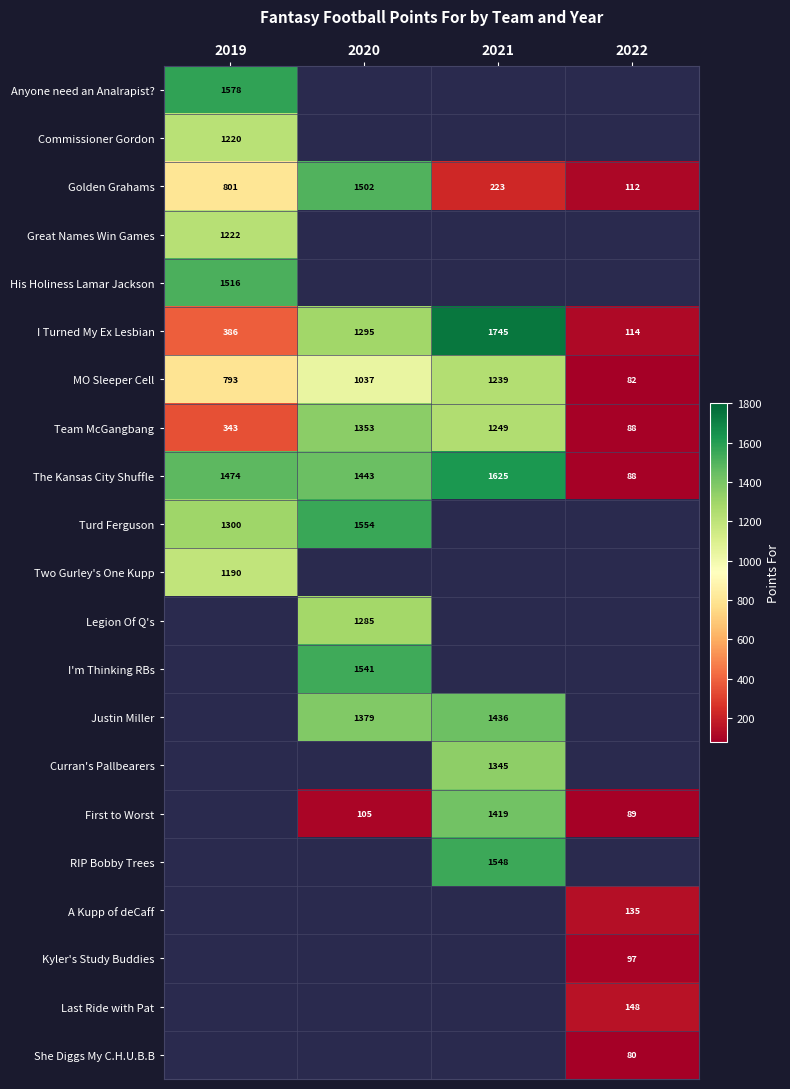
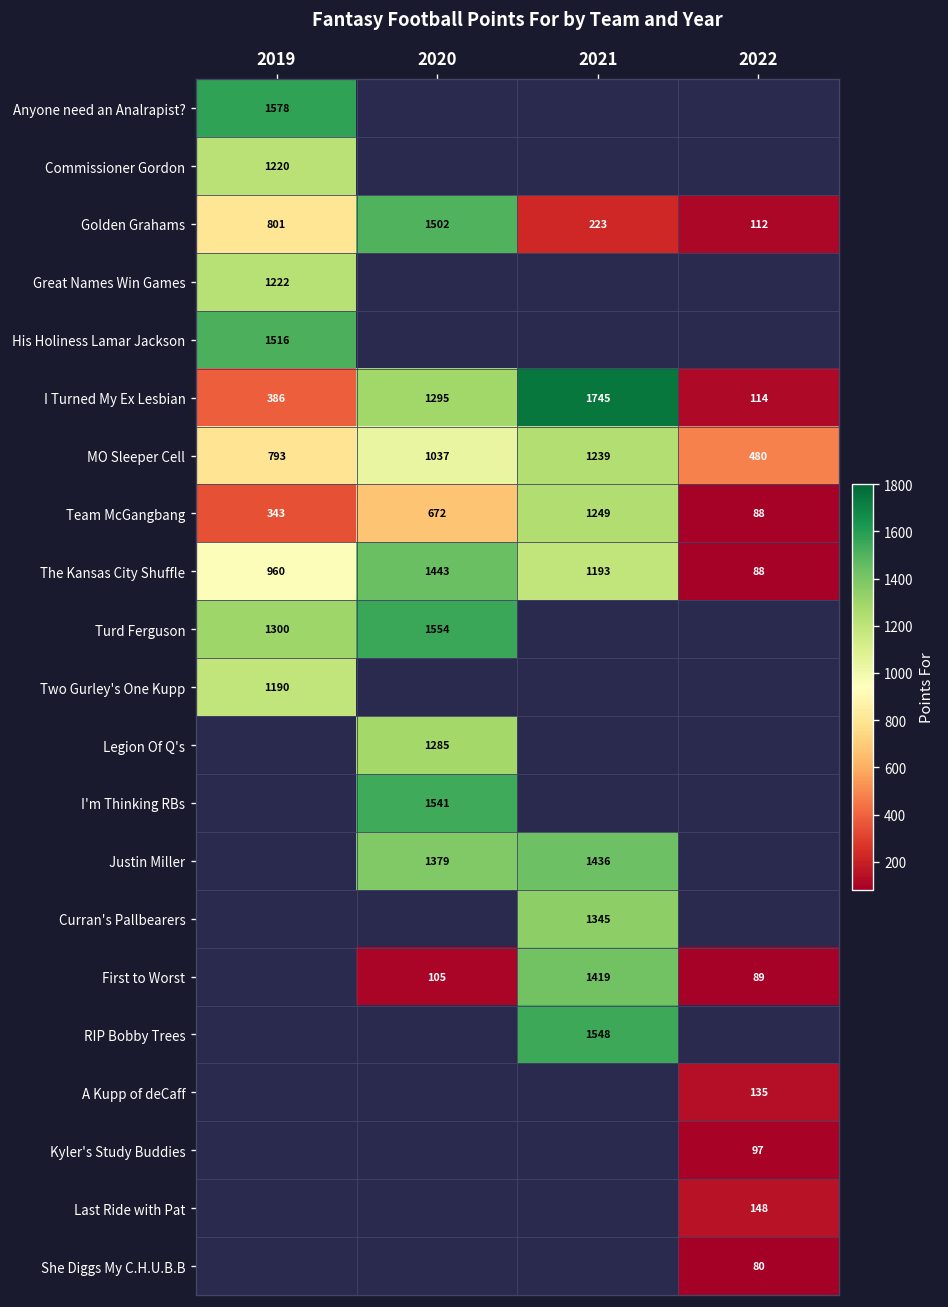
  {
    "Anyone need an Analrapist?": {
      "2019": 1578
    },
    "Commissioner Gordon": {
      "2019": 1220
    },
    "Golden Grahams": {
      "2019": 801,
      "2020": 1502,
      "2021": 223,
      "2022": 112
    },
    "Great Names Win Games": {
      "2019": 1222
    },
    "His Holiness Lamar Jackson": {
      "2019": 1516
    },
    "I Turned My Ex Lesbian": {
      "2019": 386,
      "2020": 1295,
      "2021": 1745,
      "2022": 114
    },
    "MO Sleeper Cell": {
      "2019": 793,
      "2020": 1037,
      "2021": 1239,
-     "2022": 82
+     "2022": 480
    },
    "Team McGangbang": {
      "2019": 343,
-     "2020": 1353,
+     "2020": 672,
      "2021": 1249,
      "2022": 88
    },
    "The Kansas City Shuffle": {
-     "2019": 1474,
+     "2019": 960,
      "2020": 1443,
-     "2021": 1625,
+     "2021": 1193,
      "2022": 88
    },
    "Turd Ferguson": {
      "2019": 1300,
      "2020": 1554
    },
    "Two Gurley's One Kupp": {
      "2019": 1190
    },
    "Legion Of Q's": {
      "2020": 1285
    },
    "I'm Thinking RBs": {
      "2020": 1541
    },
    "Justin Miller": {
      "2020": 1379,
      "2021": 1436
    },
    "Curran's Pallbearers": {
      "2021": 1345
    },
    "First to Worst": {
      "2020": 105,
      "2021": 1419,
      "2022": 89
    },
    "RIP Bobby Trees": {
      "2021": 1548
    },
    "A Kupp of deCaff": {
      "2022": 135
    },
    "Kyler's Study Buddies": {
      "2022": 97
    },
    "Last Ride with Pat": {
      "2022": 148
    },
    "She Diggs My C.H.U.B.B": {
      "2022": 80
    }
  }
